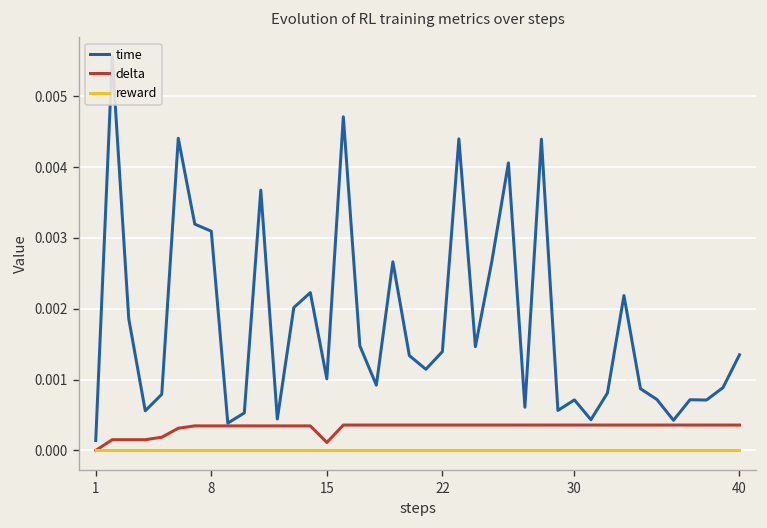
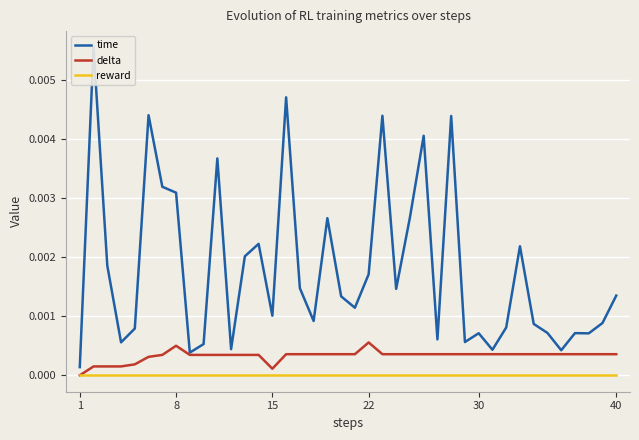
  {
    "time": {
      "1": 0.0001,
      "8": 0.0031,
      "15": 0.0010,
-     "22": 0.0014,
+     "22": 0.0017,
      "30": 0.0007,
      "40": 0.0014
    },
    "delta": {
-     "8": 0.0003,
+     "8": 0.0005,
      "15": 0.0001,
-     "22": 0.0004,
+     "22": 0.0006,
      "30": 0.0004,
      "40": 0.0004
    },
    "reward": {
      "8": 0.0000,
      "15": 0.0000,
      "22": 0.0000,
      "30": 0.0000,
      "40": 0.0000
    }
  }
